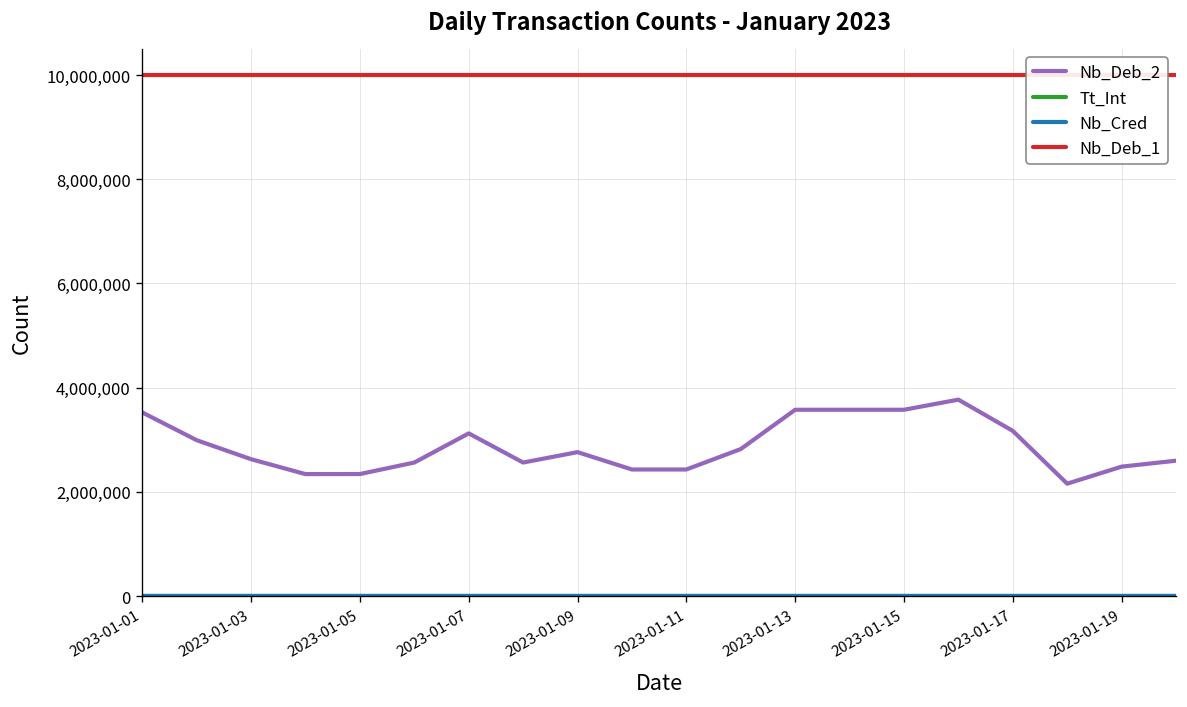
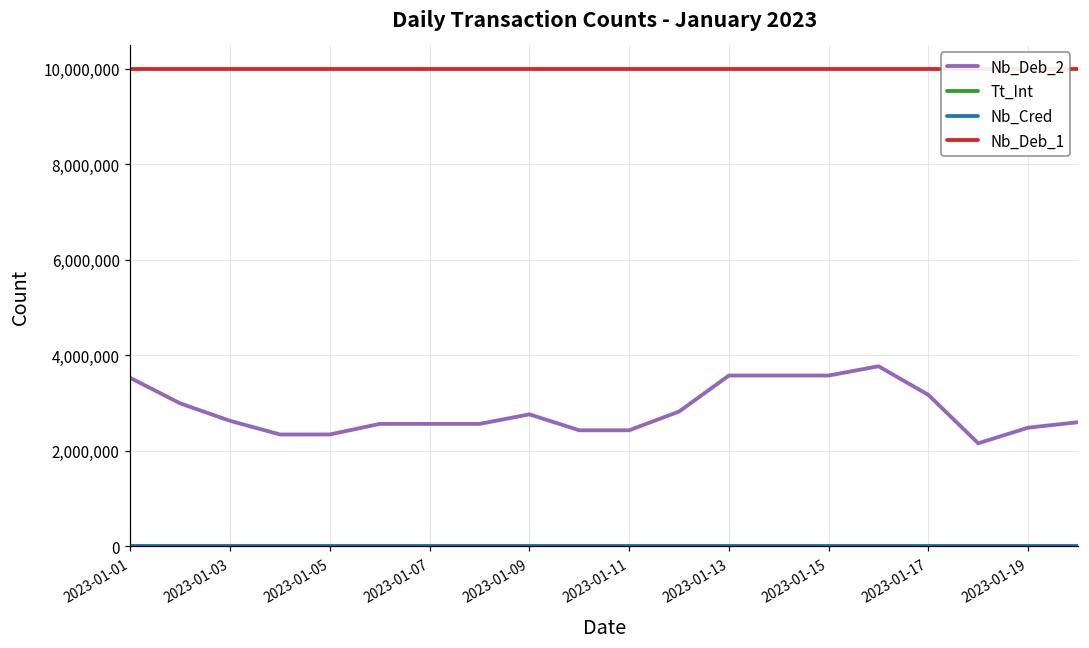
  {
    "Nb_Deb_2": {
      "2023-01-01": "3,500,000",
      "2023-01-03": "2,600,000",
      "2023-01-05": "2,300,000",
-     "2023-01-07": "3,100,000",
+     "2023-01-07": "2,600,000",
      "2023-01-09": "2,800,000",
      "2023-01-11": "2,400,000",
      "2023-01-13": "3,600,000",
      "2023-01-15": "3,600,000",
      "2023-01-17": "3,200,000",
      "2023-01-19": "2,500,000"
    },
    "Nb_Deb_1": {
      "2023-01-01": "10,000,000",
      "2023-01-03": "10,000,000",
      "2023-01-05": "10,000,000",
      "2023-01-07": "10,000,000",
      "2023-01-09": "10,000,000",
      "2023-01-11": "10,000,000",
      "2023-01-13": "10,000,000",
      "2023-01-15": "10,000,000",
      "2023-01-17": "10,000,000"
    }
  }
